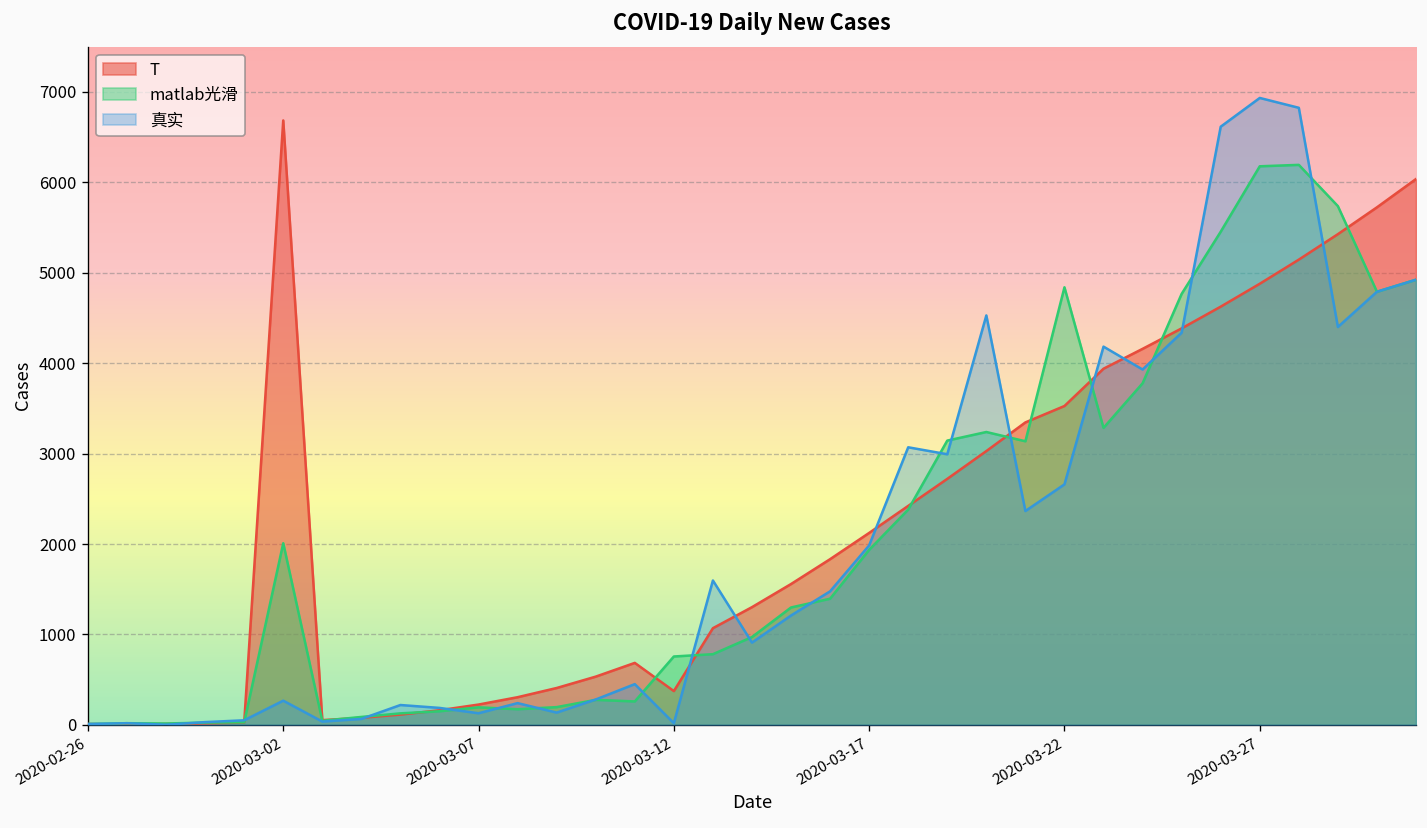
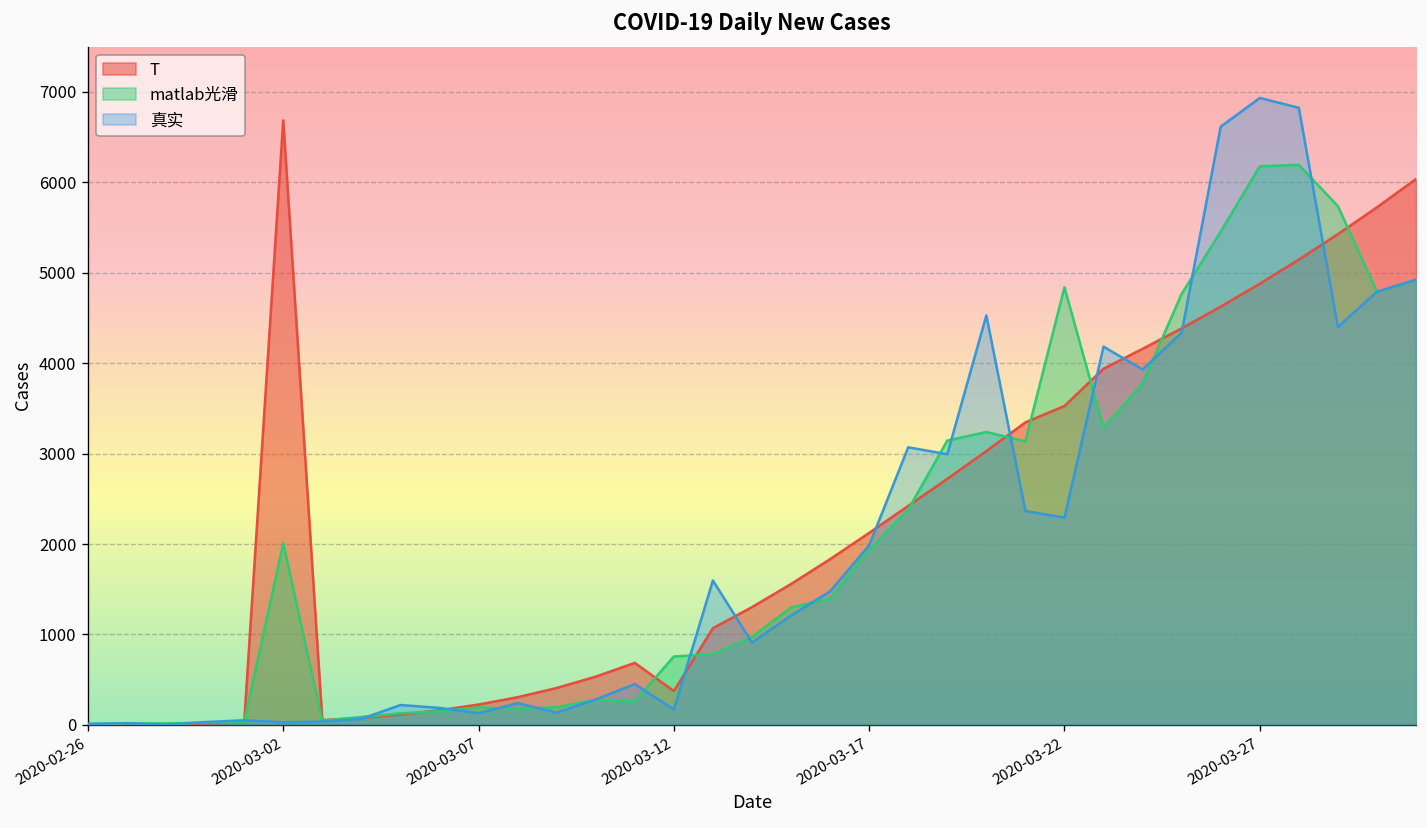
  {
    "T": {
      "2020-03-02": 6700,
      "2020-03-12": 400,
      "2020-03-17": 2100,
      "2020-03-22": 3500,
      "2020-03-27": 4900
    },
    "matlab光滑": {
      "2020-03-02": 2000,
      "2020-03-12": 800,
      "2020-03-17": 1900,
      "2020-03-22": 4800,
      "2020-03-27": 6200
    },
    "真实": {
-     "2020-03-02": 300,
+     "2020-03-02": 0,
      "2020-03-07": 100,
-     "2020-03-12": 0,
+     "2020-03-12": 200,
      "2020-03-17": 2000,
-     "2020-03-22": 2700,
+     "2020-03-22": 2300,
      "2020-03-27": 6900
    }
  }
